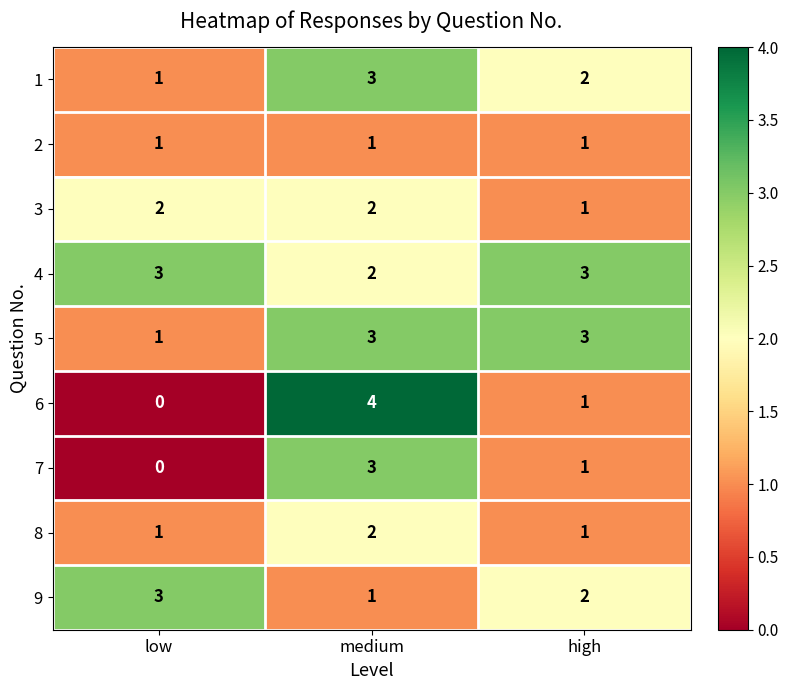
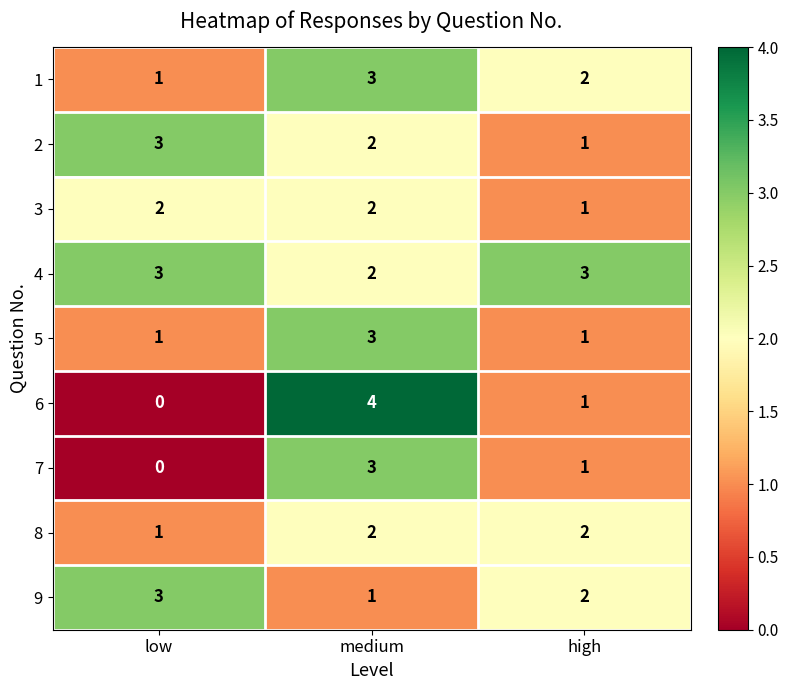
  {
    "1": {
      "low": 1,
      "medium": 3,
      "high": 2
    },
    "2": {
-     "low": 1,
-     "medium": 1,
+     "low": 3,
+     "medium": 2,
      "high": 1
    },
    "3": {
      "low": 2,
      "medium": 2,
      "high": 1
    },
    "4": {
      "low": 3,
      "medium": 2,
      "high": 3
    },
    "5": {
      "low": 1,
      "medium": 3,
-     "high": 3
+     "high": 1
    },
    "6": {
      "low": 0,
      "medium": 4,
      "high": 1
    },
    "7": {
      "low": 0,
      "medium": 3,
      "high": 1
    },
    "8": {
      "low": 1,
      "medium": 2,
-     "high": 1
+     "high": 2
    },
    "9": {
      "low": 3,
      "medium": 1,
      "high": 2
    }
  }
